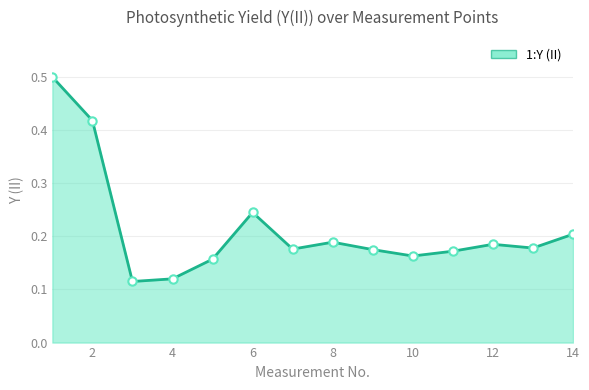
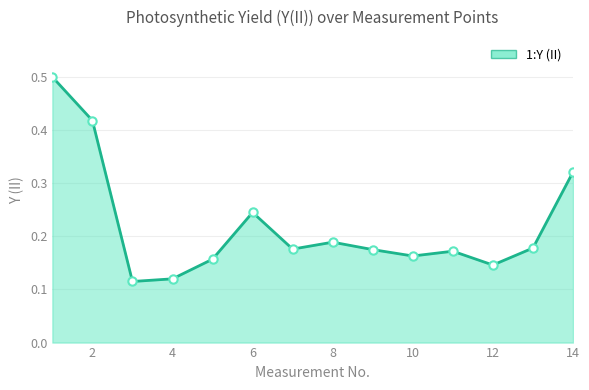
  {
    "2": 0.42,
    "4": 0.12,
    "6": 0.25,
    "8": 0.19,
    "10": 0.16,
-   "12": 0.19,
-   "14": 0.20
+   "12": 0.15,
+   "14": 0.32
  }
